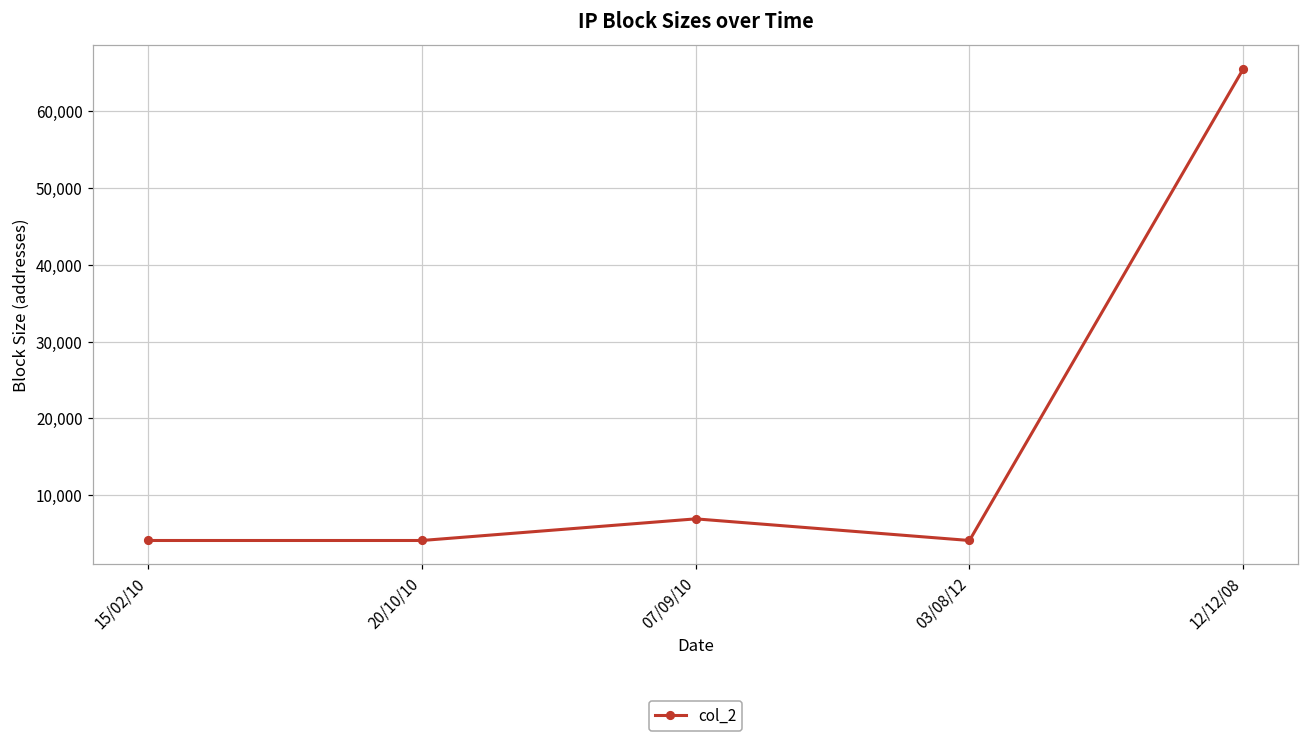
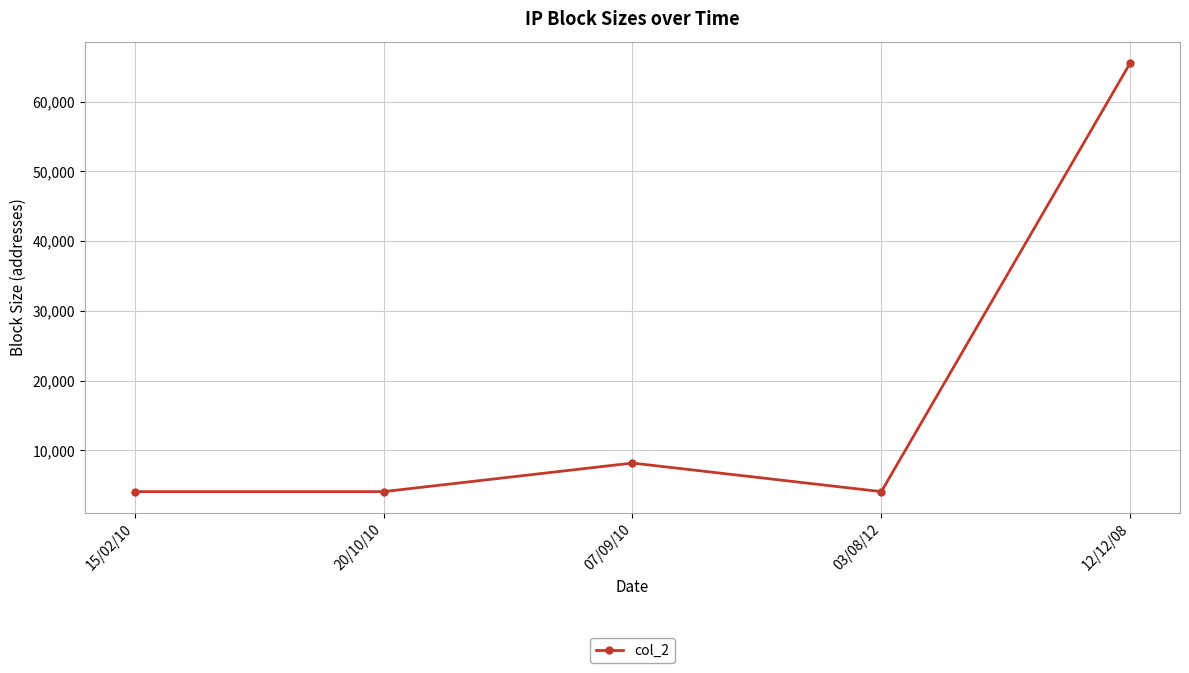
  {
    "15/02/10": "4,000",
    "20/10/10": "4,000",
-   "07/09/10": "7,000",
+   "07/09/10": "8,000",
    "03/08/12": "4,000",
    "12/12/08": "66,000"
  }
